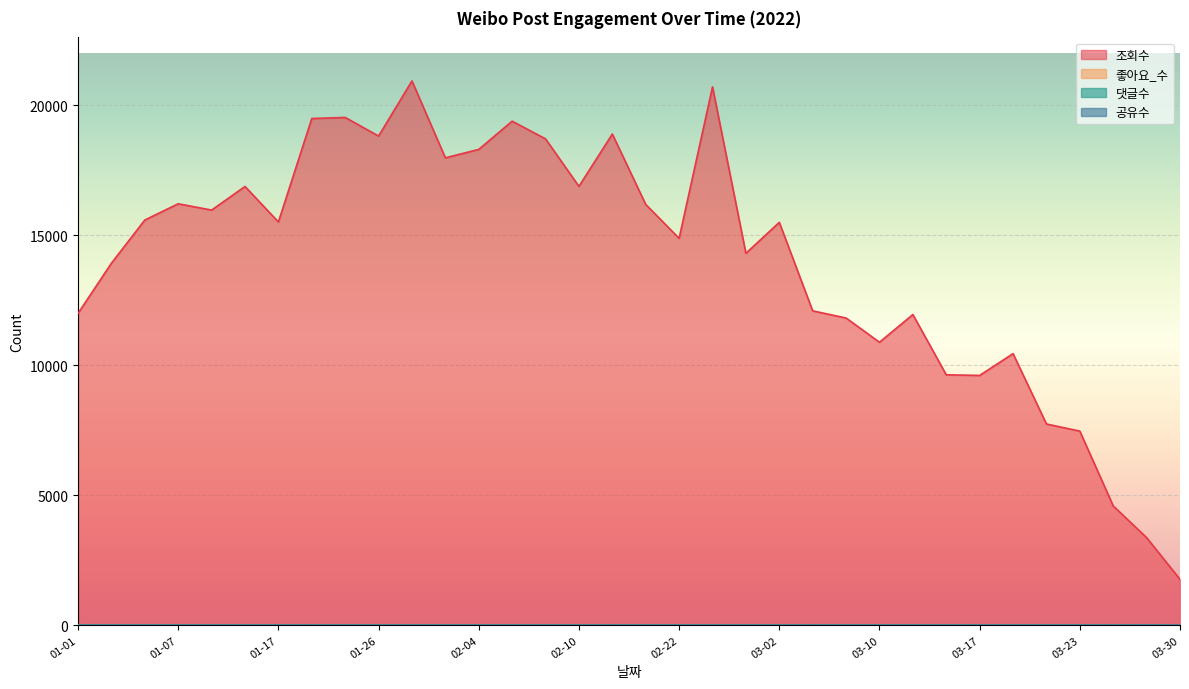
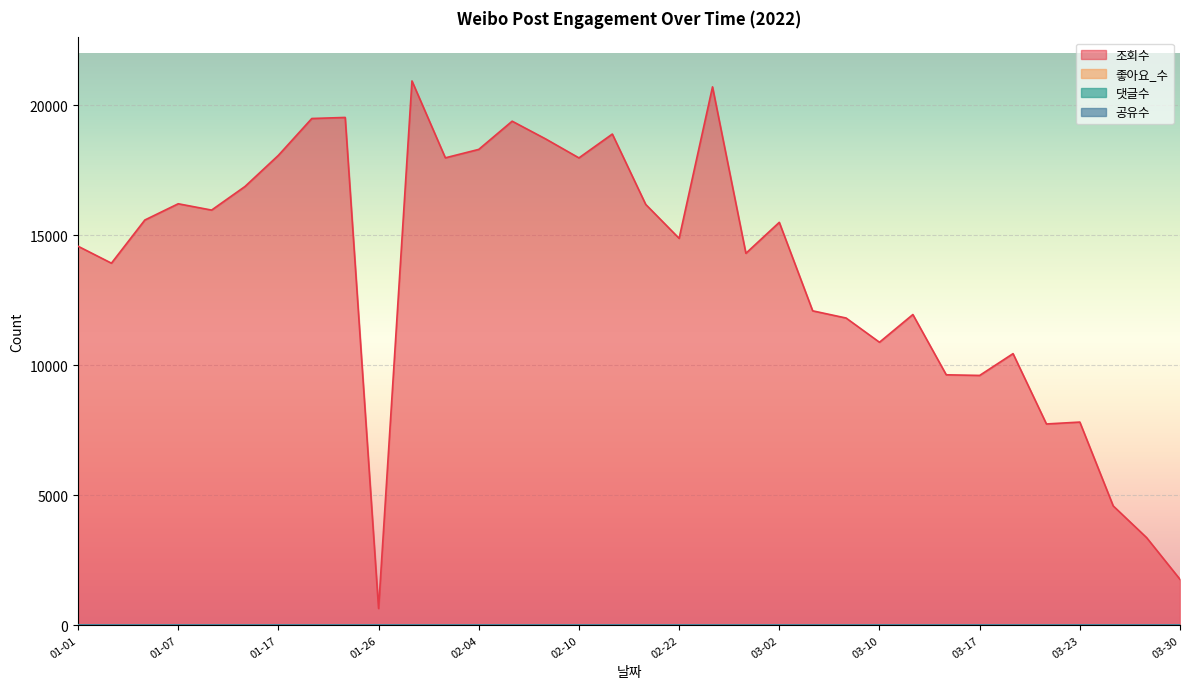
  {
    "조회수": {
-     "01-01": 12000,
+     "01-01": 14600,
      "01-07": 16200,
-     "01-17": 15500,
-     "01-26": 18800,
+     "01-17": 18100,
+     "01-26": 600,
      "02-04": 18300,
-     "02-10": 16900,
+     "02-10": 18000,
      "02-22": 14900,
      "03-02": 15500,
      "03-10": 10900,
      "03-17": 9600,
-     "03-23": 7500,
+     "03-23": 7800,
      "03-30": 1800
    },
    "공유수": {
      "01-01": 0,
      "01-07": 0,
      "01-17": 0,
      "01-26": 0,
      "02-04": 0,
      "02-10": 0,
      "02-22": 0,
      "03-02": 0,
      "03-10": 0,
      "03-17": 0,
      "03-23": 0,
      "03-30": 0
    }
  }
